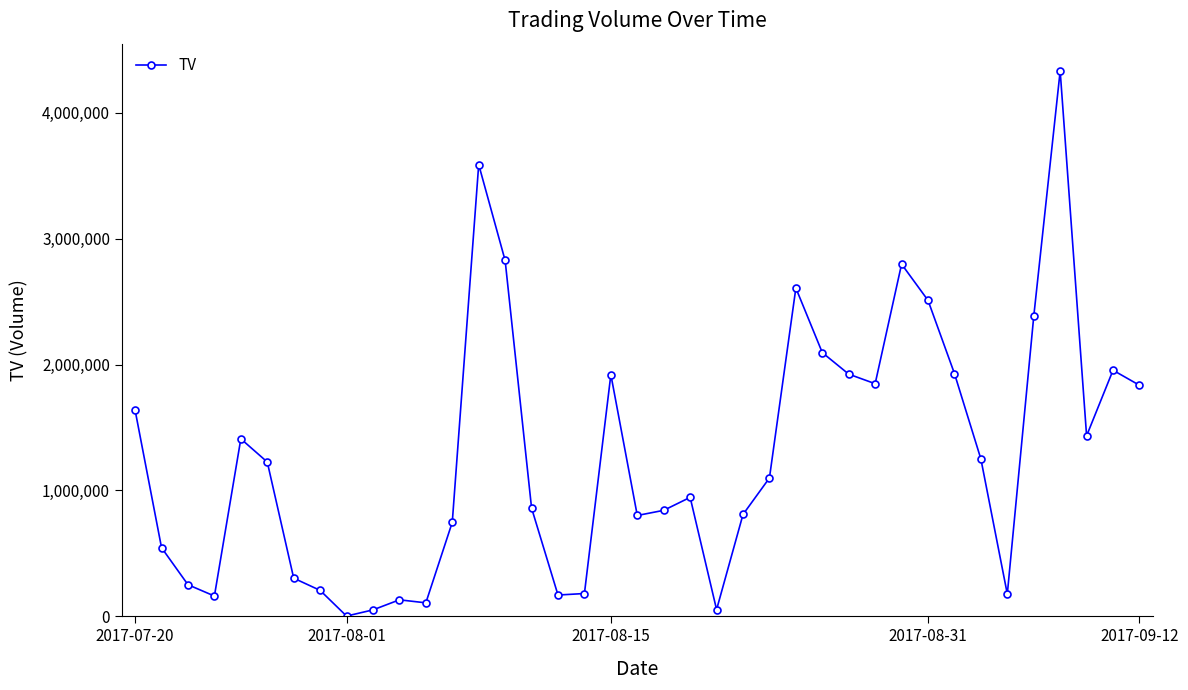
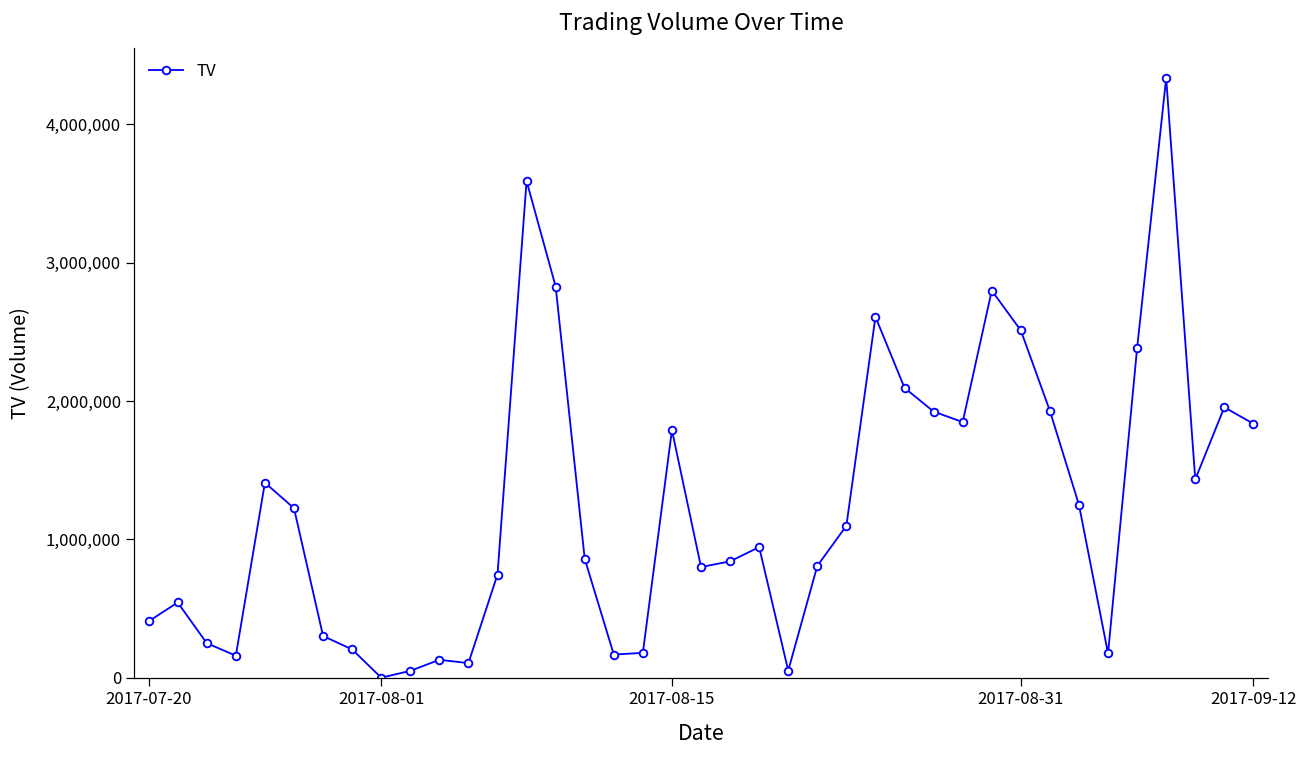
  {
-   "2017-07-20": "1,640,000",
+   "2017-07-20": "410,000",
    "2017-08-01": "0",
-   "2017-08-15": "1,920,000",
+   "2017-08-15": "1,790,000",
    "2017-08-31": "2,510,000",
    "2017-09-12": "1,840,000"
  }
